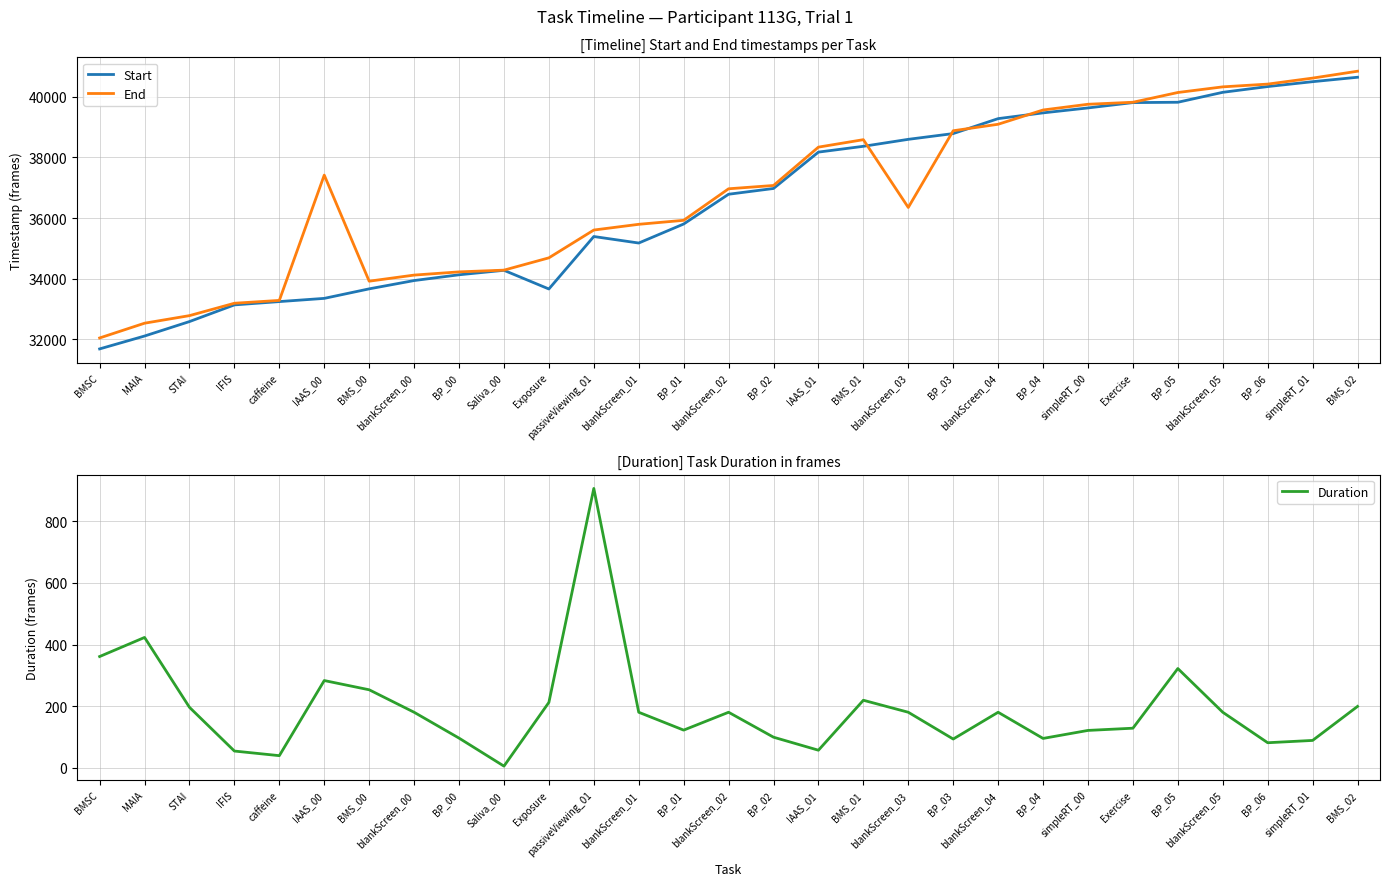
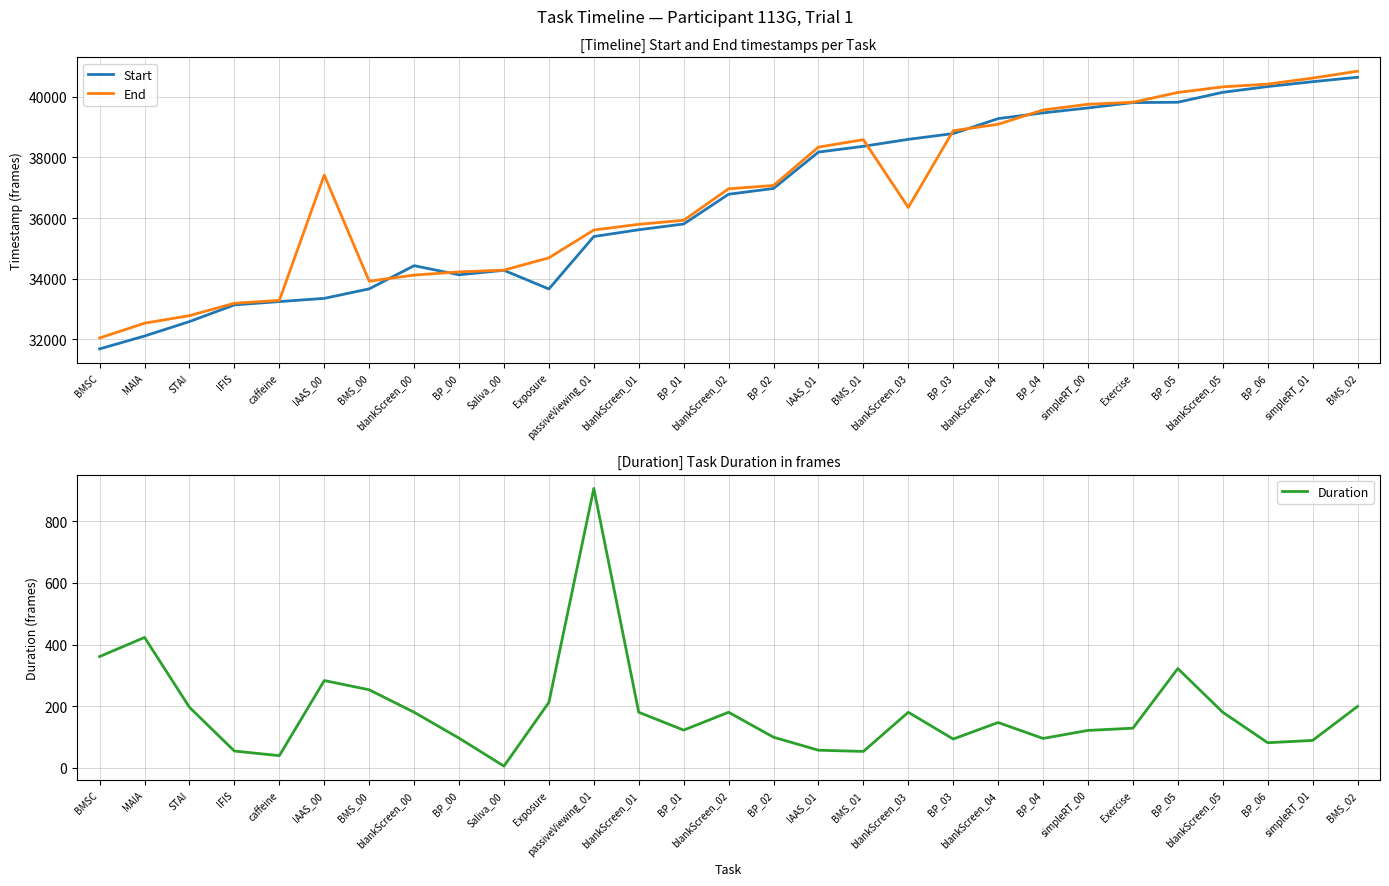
  {
    "[Timeline] Start and End timestamps per Task": {
      "Start": {
        "BMSC": 31700,
        "MAIA": 32100,
        "STAI": 32600,
        "IAAS_00": 33400,
        "BMS_00": 33700,
-       "blankScreen_00": 33900,
+       "blankScreen_00": 34400,
        "BP_00": 34100,
        "Exposure": 33700,
        "passiveViewing_01": 35400,
-       "blankScreen_01": 35200,
+       "blankScreen_01": 35600,
        "BP_01": 35800,
        "blankScreen_02": 36800,
        "BP_02": 37000,
        "IAAS_01": 38200,
        "BMS_01": 38400,
        "blankScreen_03": 38600,
        "BP_03": 38800,
        "blankScreen_04": 39300,
        "BP_04": 39500,
        "simpleRT_00": 39600,
        "BP_05": 39800,
        "blankScreen_05": 40100,
        "simpleRT_01": 40500,
        "BMS_02": 40600
      },
      "End": {
        "BMSC": 32000,
        "MAIA": 32500,
        "STAI": 32800,
        "IAAS_00": 37400,
        "BMS_00": 33900,
        "blankScreen_00": 34100,
        "BP_00": 34200,
        "Exposure": 34700,
        "passiveViewing_01": 35600,
        "blankScreen_01": 35800,
        "BP_01": 35900,
        "blankScreen_02": 37000,
        "BP_02": 37100,
        "IAAS_01": 38300,
        "BMS_01": 38600,
        "blankScreen_03": 36400,
        "BP_03": 38900,
        "blankScreen_04": 39100,
        "BP_04": 39600,
        "simpleRT_00": 39800,
        "BP_05": 40100,
        "blankScreen_05": 40300,
        "simpleRT_01": 40600,
        "BMS_02": 40800
      }
    },
    "[Duration] Task Duration in frames": {
      "BMSC": 360,
      "MAIA": 420,
      "STAI": 200,
      "IFIS": 50,
      "caffeine": 40,
      "IAAS_00": 280,
      "BMS_00": 250,
      "blankScreen_00": 180,
      "BP_00": 100,
      "Saliva_00": 10,
      "Exposure": 210,
      "passiveViewing_01": 910,
      "blankScreen_01": 180,
      "BP_01": 120,
      "blankScreen_02": 180,
      "BP_02": 100,
      "IAAS_01": 60,
-     "BMS_01": 220,
+     "BMS_01": 50,
      "blankScreen_03": 180,
      "BP_03": 90,
-     "blankScreen_04": 180,
+     "blankScreen_04": 150,
      "BP_04": 100,
      "simpleRT_00": 120,
      "Exercise": 130,
      "BP_05": 320,
      "blankScreen_05": 180,
      "BP_06": 80,
      "simpleRT_01": 90,
      "BMS_02": 200
    }
  }
